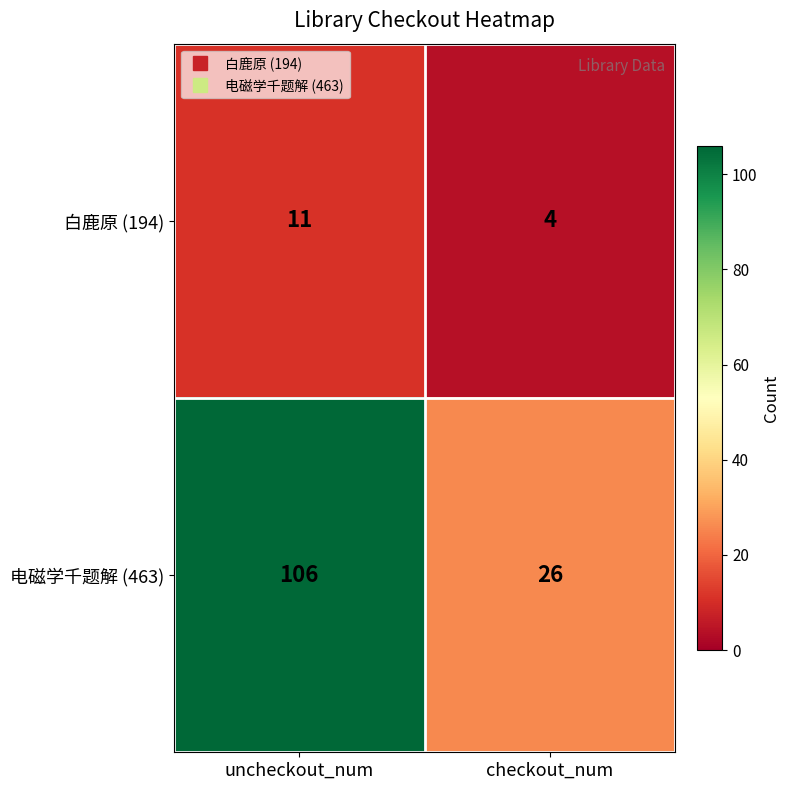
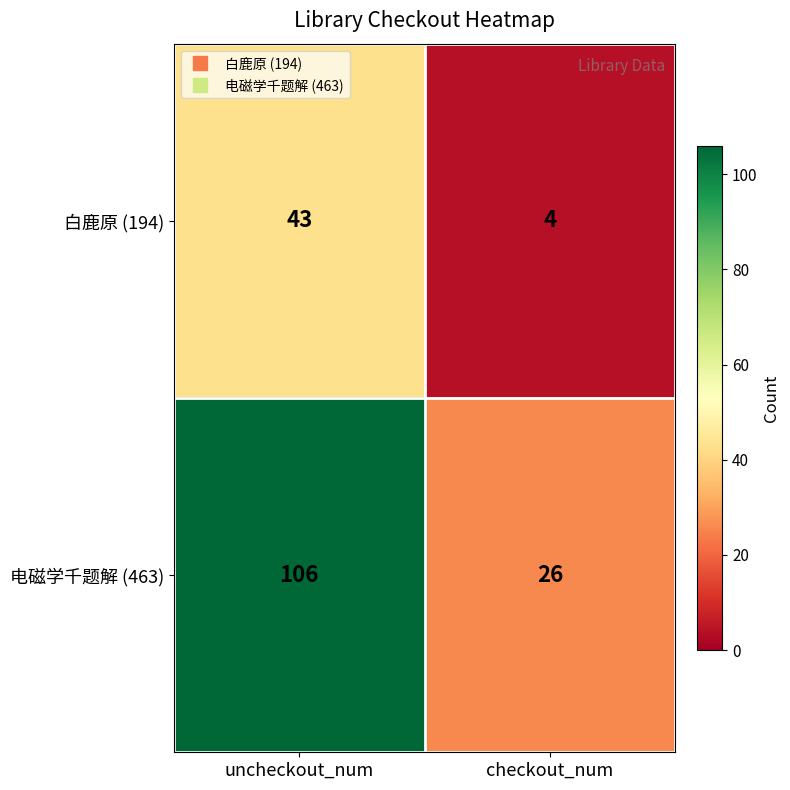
  {
    "白鹿原 (194)": {
-     "uncheckout_num": 11
+     "uncheckout_num": 43
    },
    "电磁学千题解 (463)": {
      "uncheckout_num": 106,
      "checkout_num": 26
    }
  }
